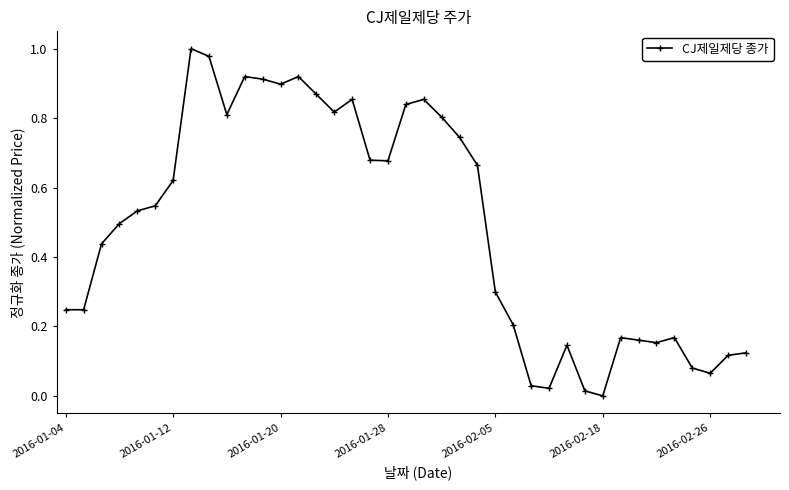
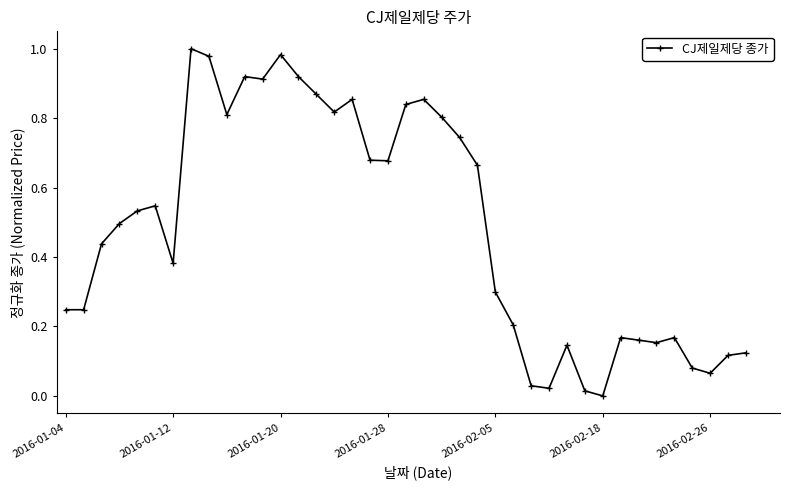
  {
    "2016-01-04": 0.25,
-   "2016-01-12": 0.62,
-   "2016-01-20": 0.90,
+   "2016-01-12": 0.38,
+   "2016-01-20": 0.98,
    "2016-01-28": 0.68,
    "2016-02-05": 0.30,
    "2016-02-18": 0.00,
    "2016-02-26": 0.07
  }
